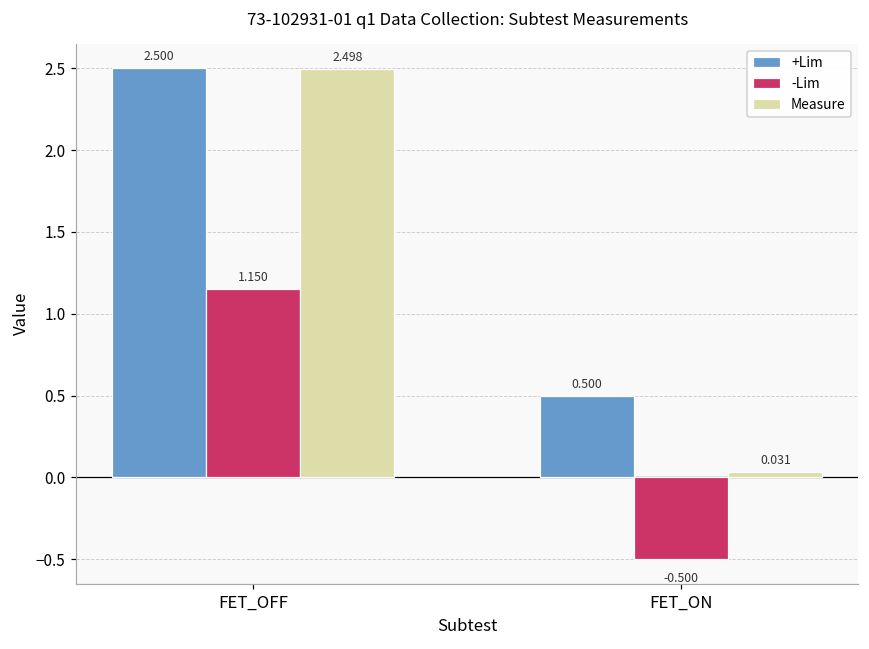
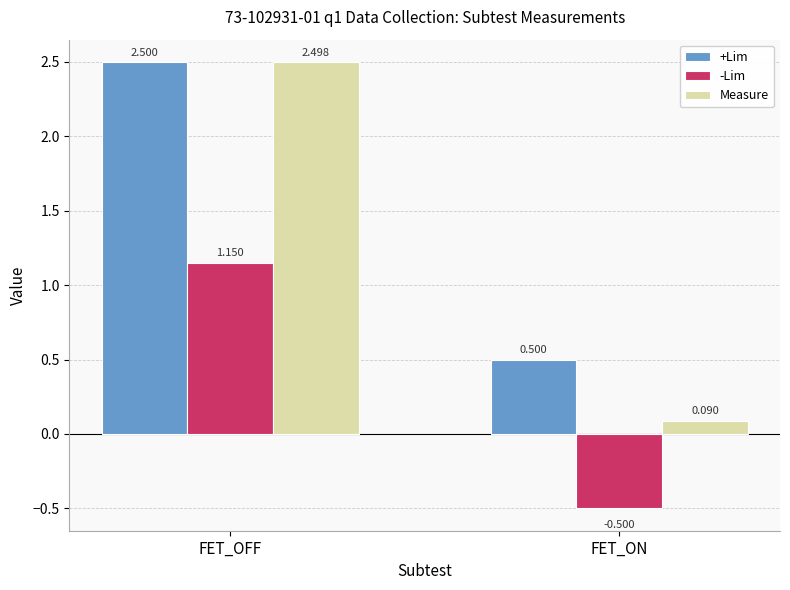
  {
    "+Lim": {
      "FET_OFF": 2.500,
      "FET_ON": 0.500
    },
    "-Lim": {
      "FET_OFF": 1.150,
      "FET_ON": -0.500
    },
    "Measure": {
      "FET_OFF": 2.498,
-     "FET_ON": 0.031
+     "FET_ON": 0.090
    }
  }
